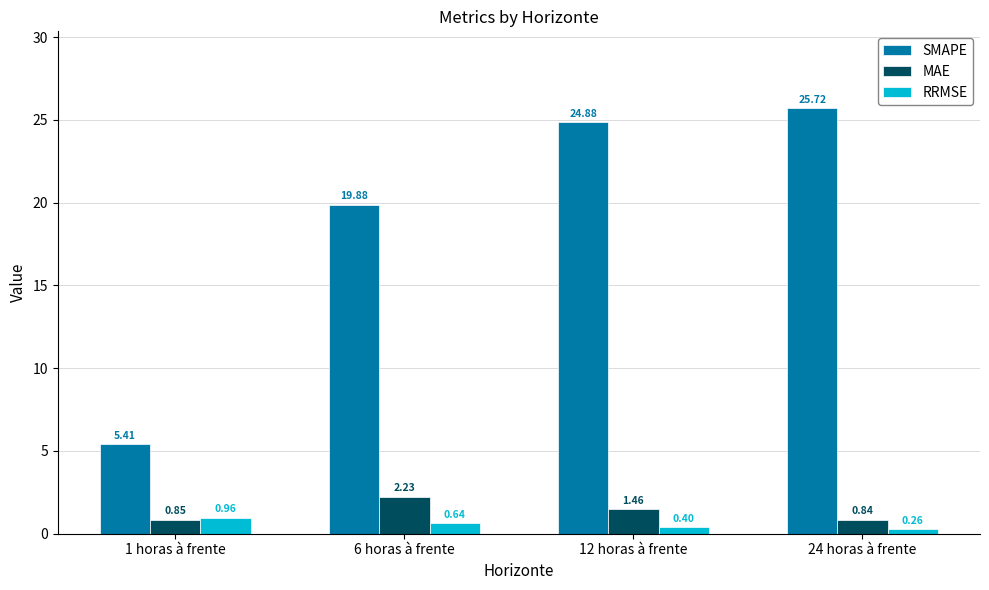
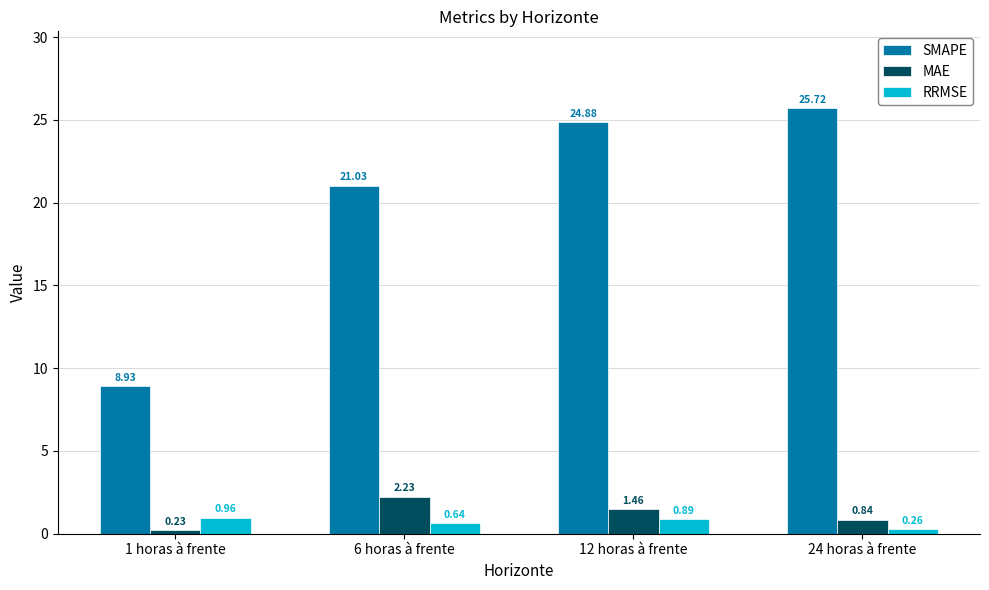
  {
    "SMAPE": {
-     "1 horas à frente": 5.41,
-     "6 horas à frente": 19.88,
+     "1 horas à frente": 8.93,
+     "6 horas à frente": 21.03,
      "12 horas à frente": 24.88,
      "24 horas à frente": 25.72
    },
    "MAE": {
-     "1 horas à frente": 0.85,
+     "1 horas à frente": 0.23,
      "6 horas à frente": 2.23,
      "12 horas à frente": 1.46,
      "24 horas à frente": 0.84
    },
    "RRMSE": {
      "1 horas à frente": 0.96,
      "6 horas à frente": 0.64,
-     "12 horas à frente": 0.40,
+     "12 horas à frente": 0.89,
      "24 horas à frente": 0.26
    }
  }
